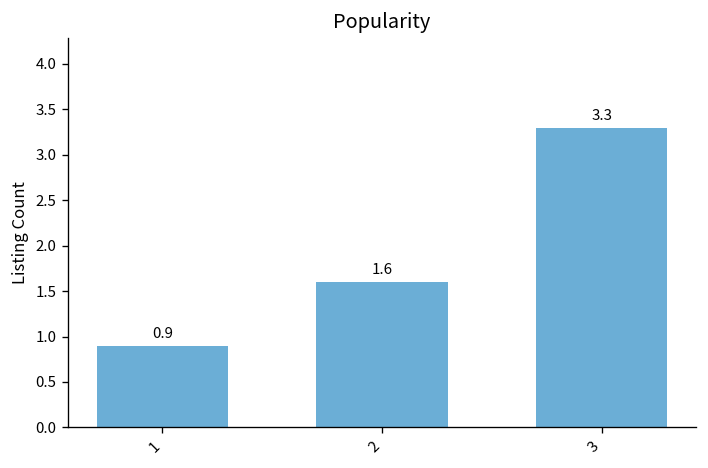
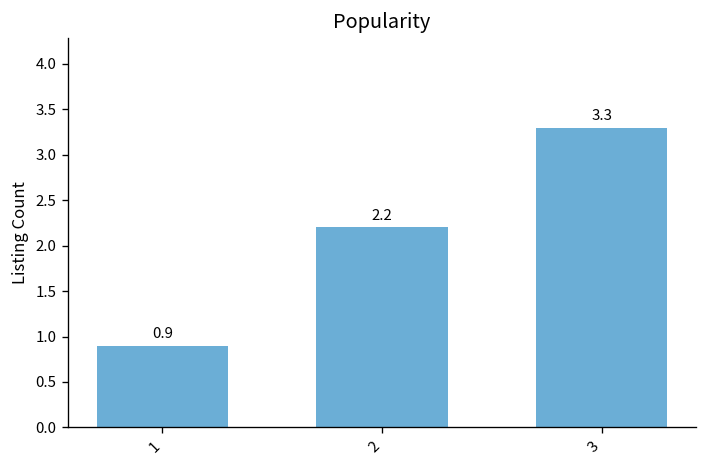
  {
    "1": 0.9,
-   "2": 1.6,
+   "2": 2.2,
    "3": 3.3
  }
